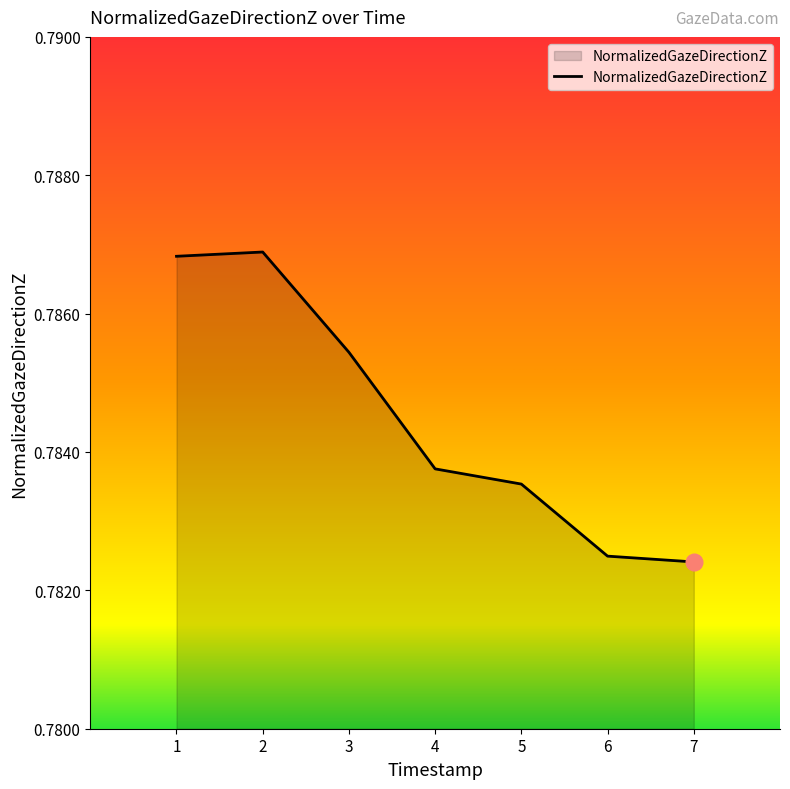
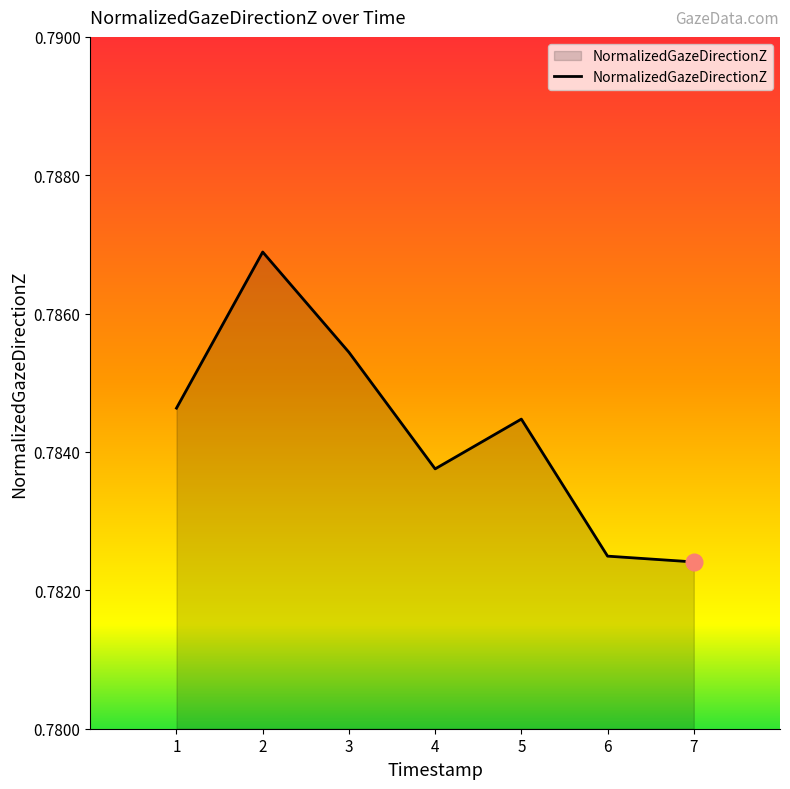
  {
    "NormalizedGazeDirectionZ": {
-     "1": 0.7868,
+     "1": 0.7846,
      "2": 0.7869,
      "3": 0.7854,
      "4": 0.7838,
-     "5": 0.7835,
+     "5": 0.7845,
      "6": 0.7825
    }
  }
